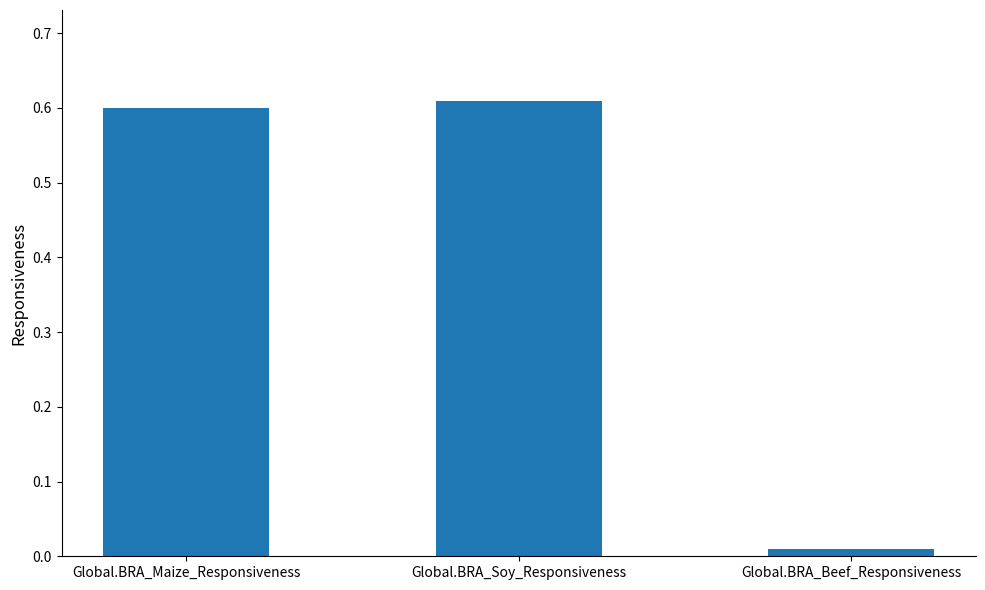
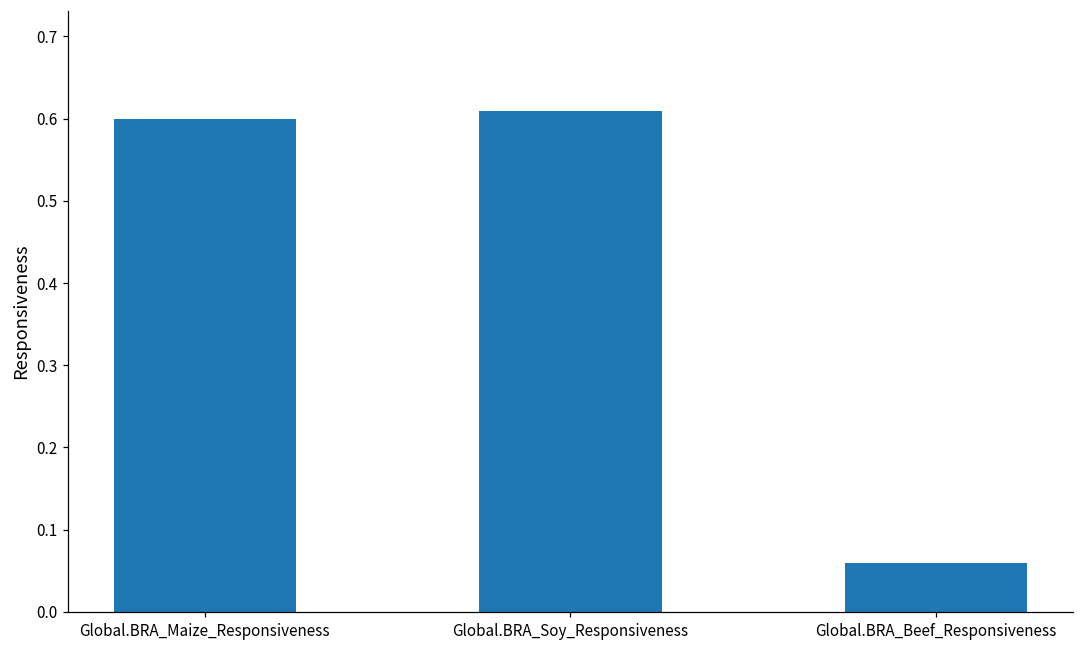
  {
    "Global.BRA_Maize_Responsiveness": 0.60,
    "Global.BRA_Soy_Responsiveness": 0.61,
-   "Global.BRA_Beef_Responsiveness": 0.01
+   "Global.BRA_Beef_Responsiveness": 0.06
  }
